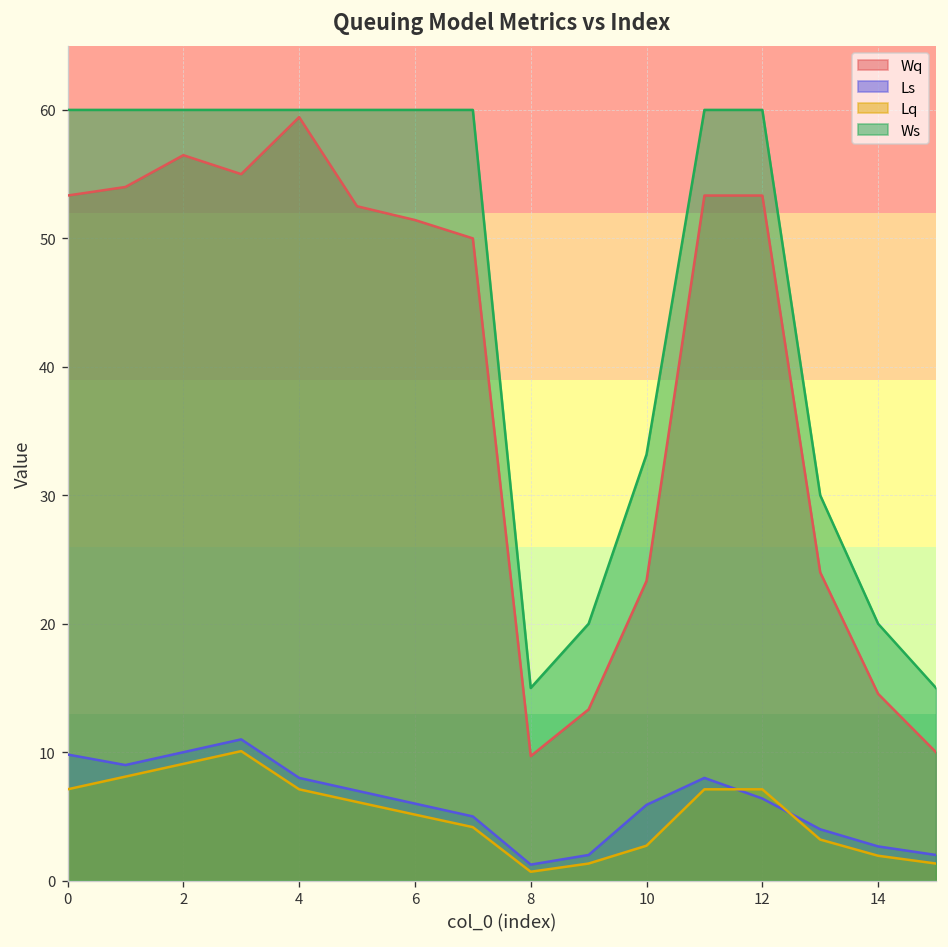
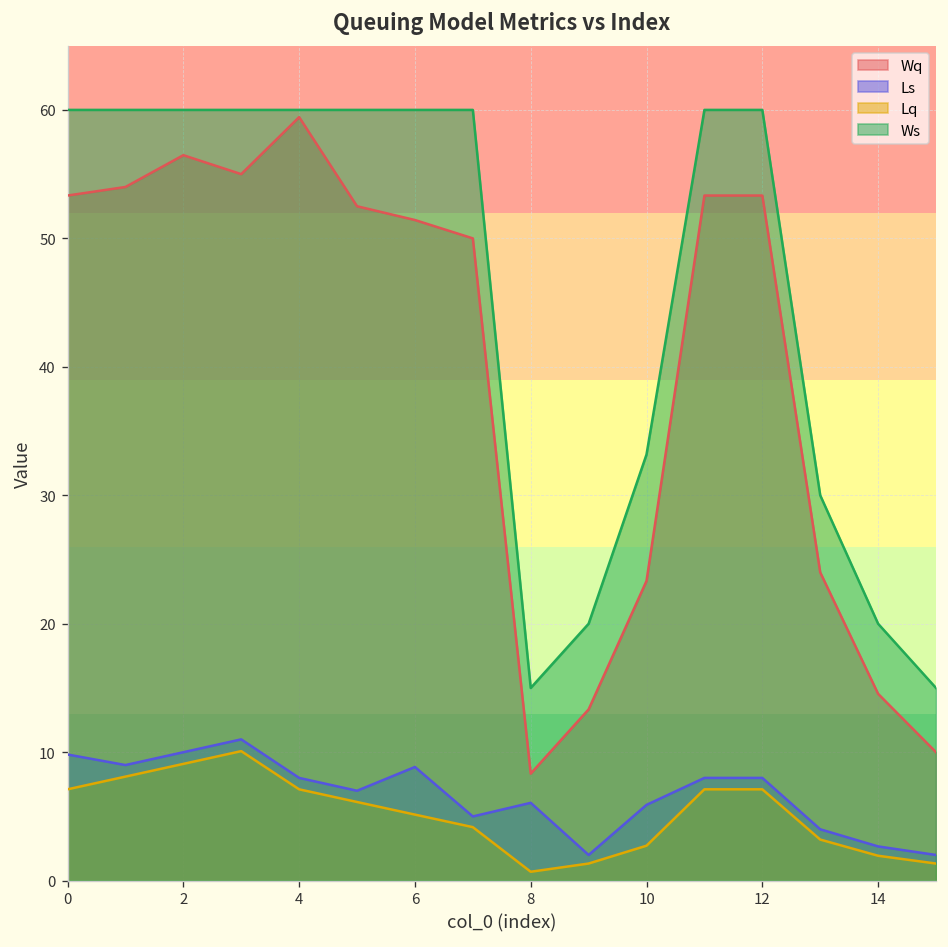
  {
    "Wq": {
      "0": 53.3,
      "2": 56.5,
      "4": 59.4,
      "6": 51.4,
-     "8": 9.7,
+     "8": 8.3,
      "10": 23.3,
      "12": 53.3,
      "14": 14.5
    },
    "Ls": {
      "0": 9.8,
      "2": 10.0,
      "4": 8.0,
-     "6": 6.0,
-     "8": 1.3,
+     "6": 8.9,
+     "8": 6.1,
      "10": 5.9,
-     "12": 6.4,
+     "12": 8.0,
      "14": 2.7
    },
    "Lq": {
      "0": 7.1,
      "2": 9.1,
      "4": 7.1,
      "6": 5.1,
      "8": 0.7,
      "10": 2.7,
      "12": 7.1,
      "14": 1.9
    },
    "Ws": {
      "0": 60.0,
      "2": 60.0,
      "4": 60.0,
      "6": 60.0,
      "8": 15.0,
      "10": 33.2,
      "12": 60.0,
      "14": 20.0
    }
  }
